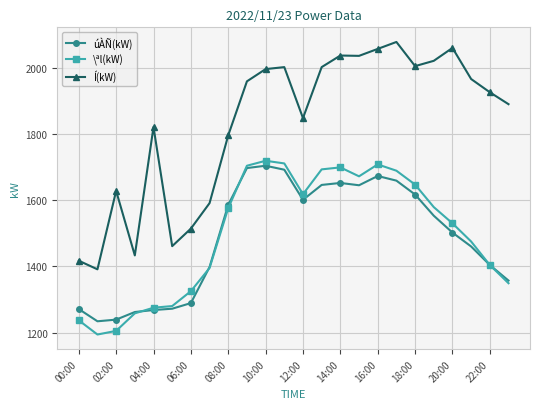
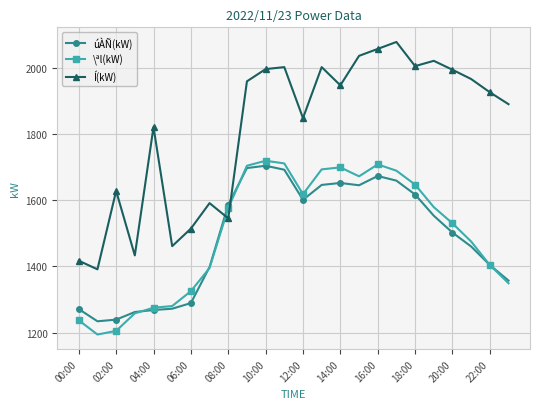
  {
    "Í(kW)": {
      "00:00": 1420,
      "02:00": 1630,
      "04:00": 1820,
      "06:00": 1510,
-     "08:00": 1800,
+     "08:00": 1550,
      "10:00": 2000,
      "12:00": 1850,
-     "14:00": 2040,
+     "14:00": 1950,
      "16:00": 2060,
      "18:00": 2010,
-     "20:00": 2060,
+     "20:00": 1990,
      "22:00": 1930
    }
  }
